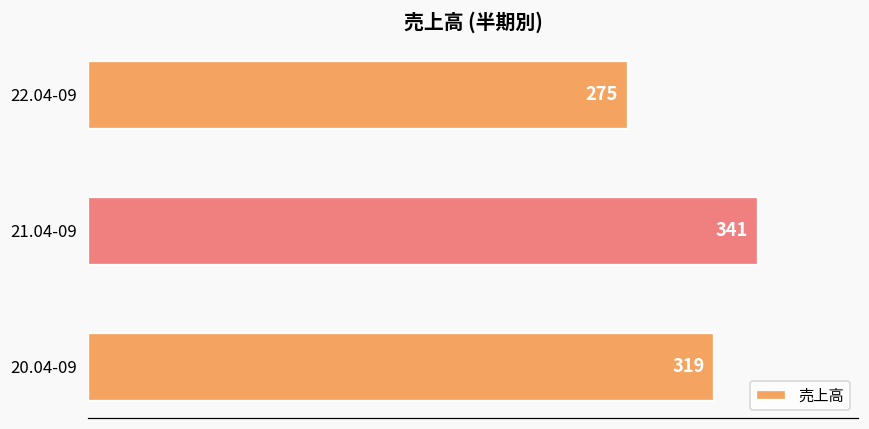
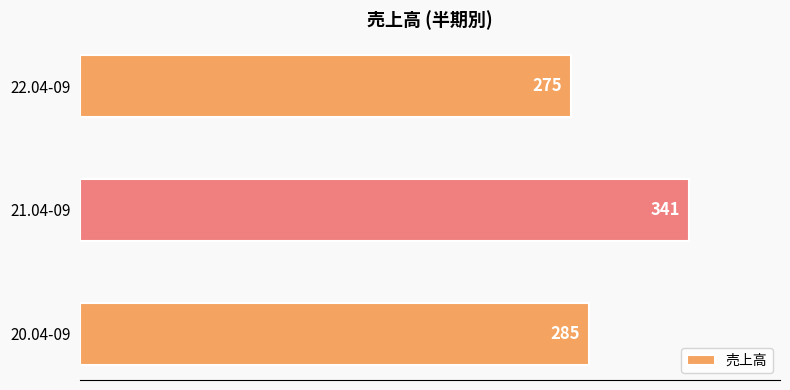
  {
    "22.04-09": 275,
    "21.04-09": 341,
-   "20.04-09": 319
+   "20.04-09": 285
  }
